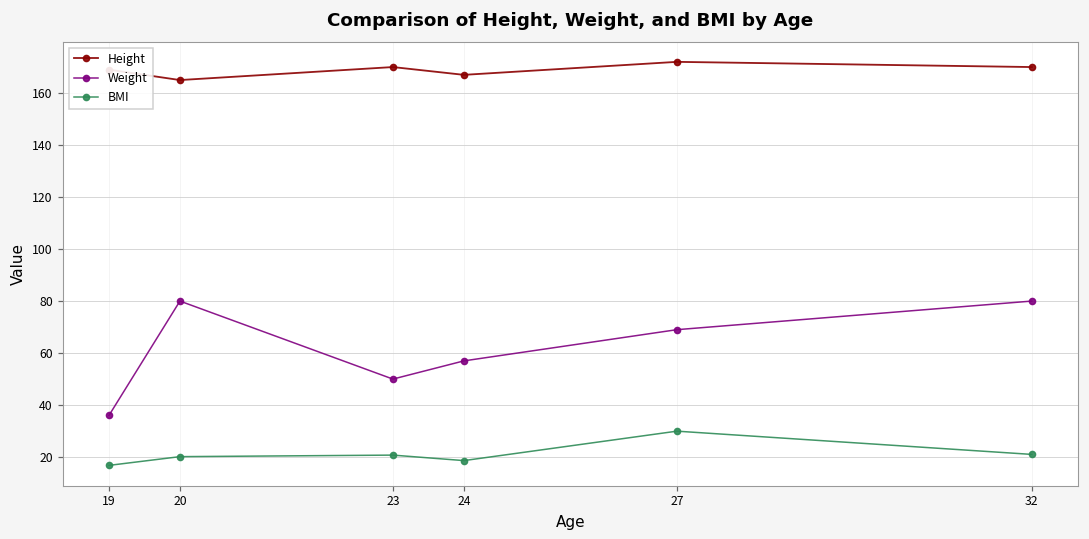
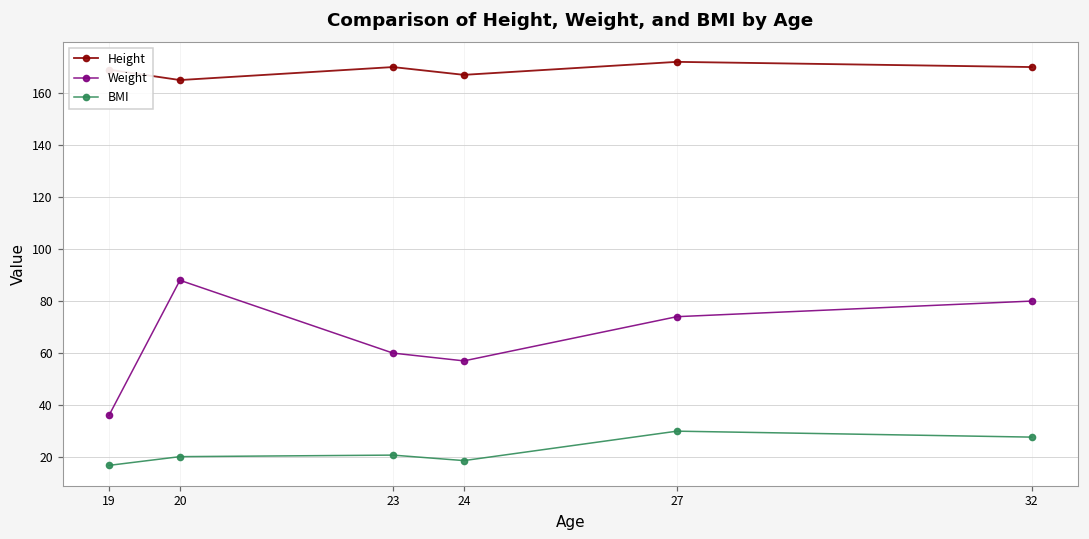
  {
    "Height": {
      "20": 165,
      "23": 170,
      "24": 167,
      "27": 172,
      "32": 170
    },
    "Weight": {
      "19": 36,
-     "20": 80,
-     "23": 50,
+     "20": 88,
+     "23": 60,
      "24": 57,
-     "27": 69,
+     "27": 74,
      "32": 80
    },
    "BMI": {
      "19": 17,
      "20": 20,
      "23": 21,
      "24": 19,
      "27": 30,
-     "32": 21
+     "32": 28
    }
  }
